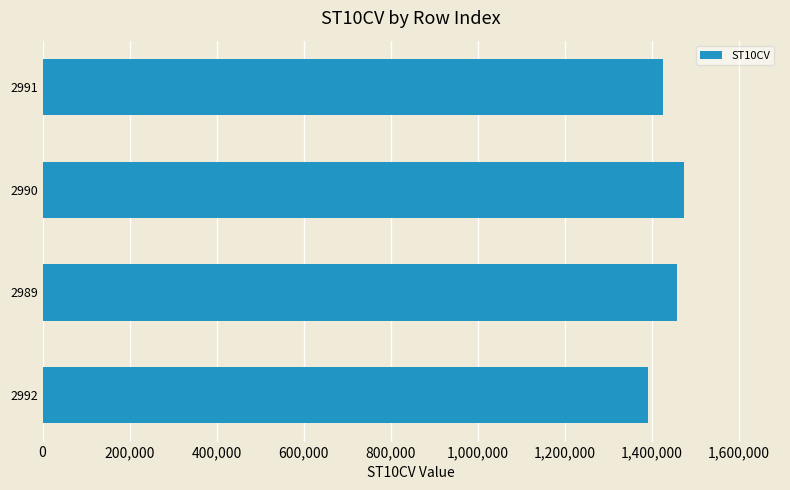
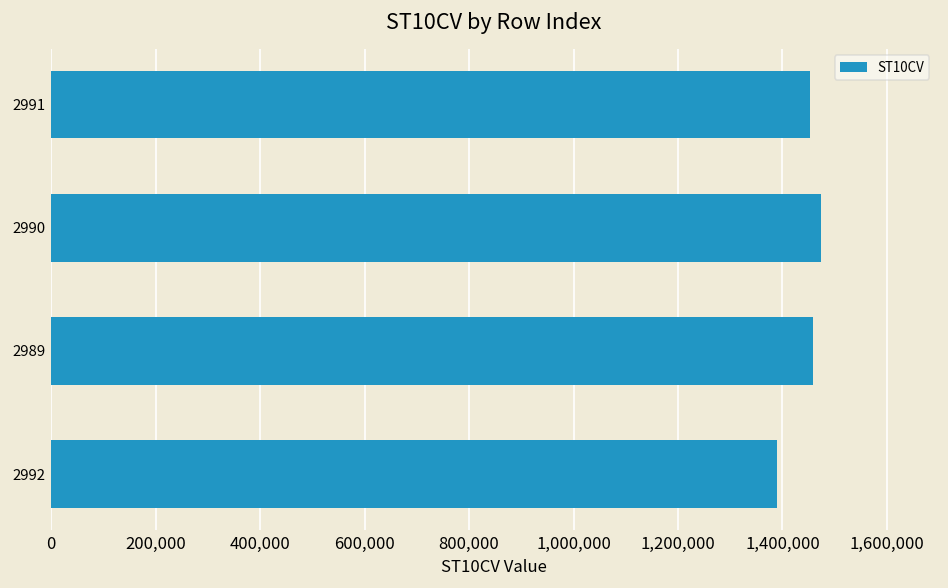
  {
-   "2991": "1,420,000",
+   "2991": "1,450,000",
    "2990": "1,470,000",
    "2989": "1,460,000",
    "2992": "1,390,000"
  }
